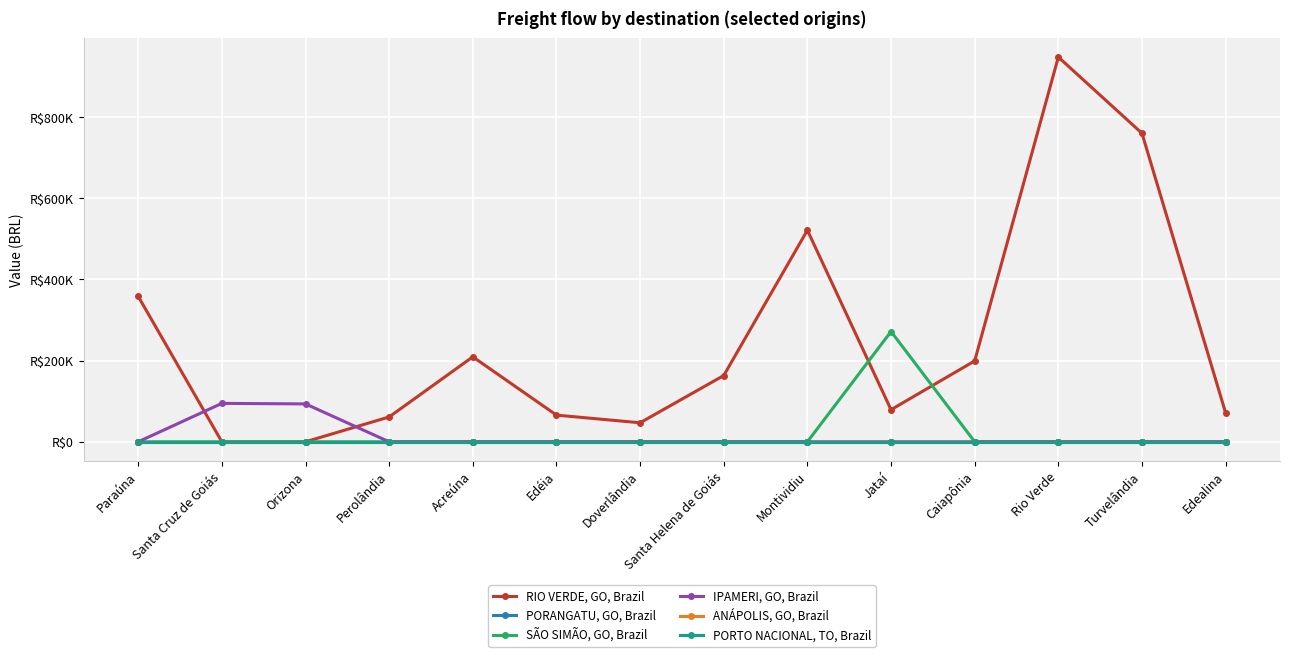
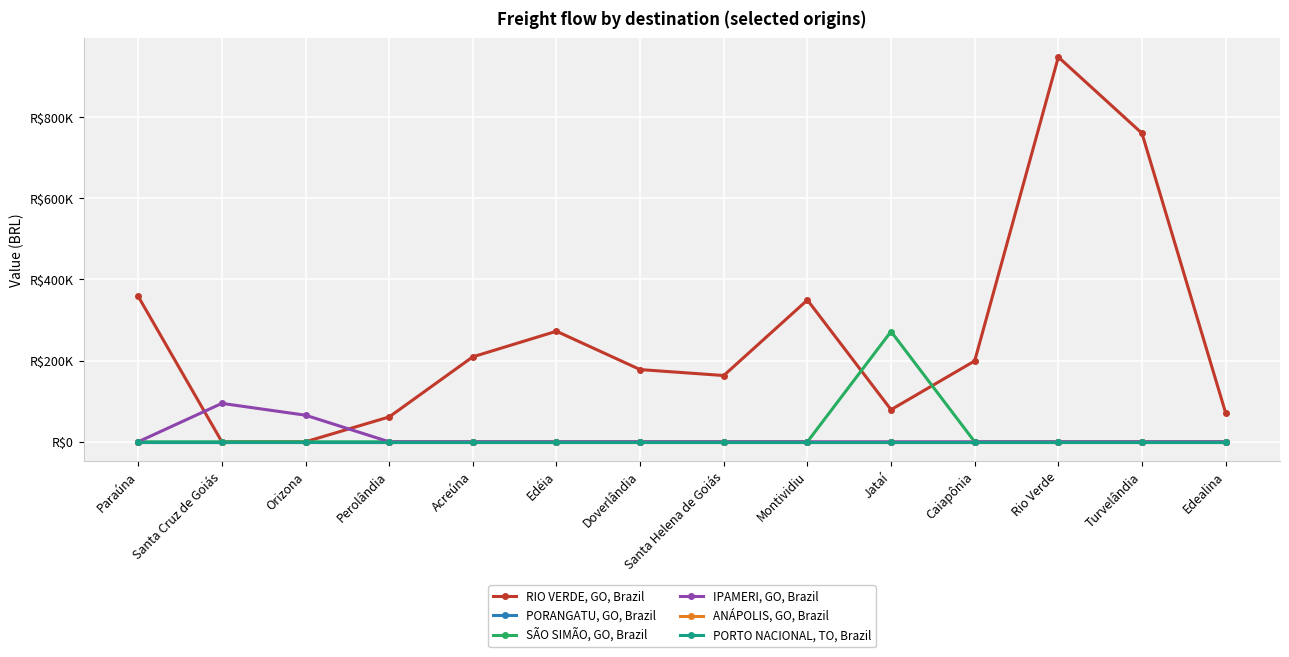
  {
    "RIO VERDE, GO, Brazil": {
      "Paraúna": "R$360000",
      "Perolândia": "R$60000",
      "Acreúna": "R$210000",
-     "Edéia": "R$70000",
-     "Doverlândia": "R$50000",
+     "Edéia": "R$270000",
+     "Doverlândia": "R$180000",
      "Santa Helena de Goiás": "R$160000",
-     "Montividiu": "R$520000",
+     "Montividiu": "R$350000",
      "Jataí": "R$80000",
      "Caiapônia": "R$200000",
      "Rio Verde": "R$950000",
      "Turvelândia": "R$760000",
      "Edealina": "R$70000"
    },
    "IPAMERI, GO, Brazil": {
      "Santa Cruz de Goiás": "R$90000",
-     "Orizona": "R$90000"
+     "Orizona": "R$70000"
    }
  }
